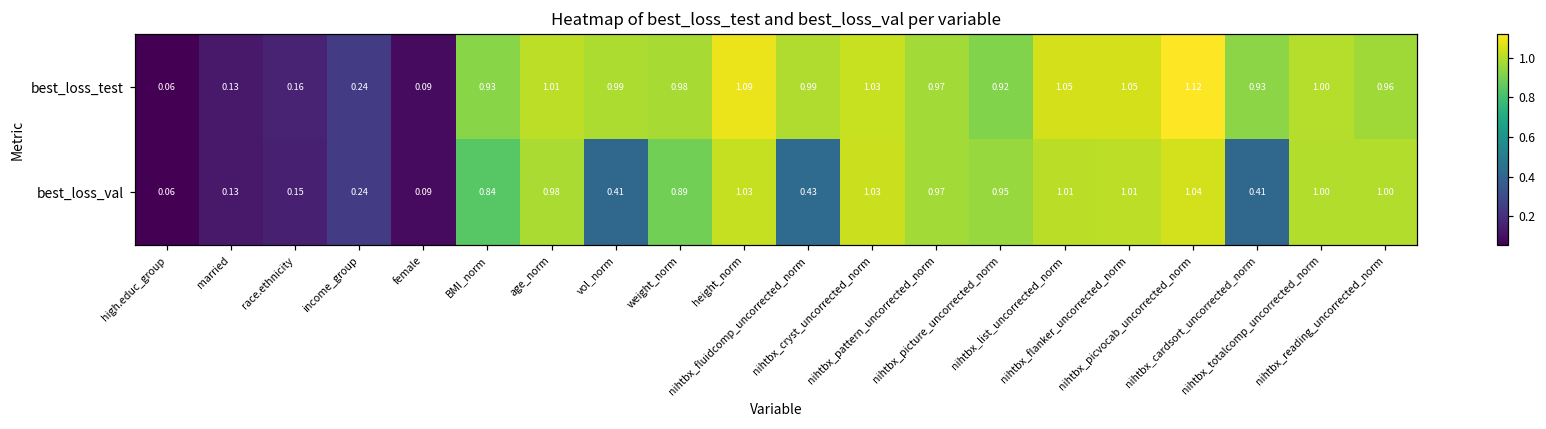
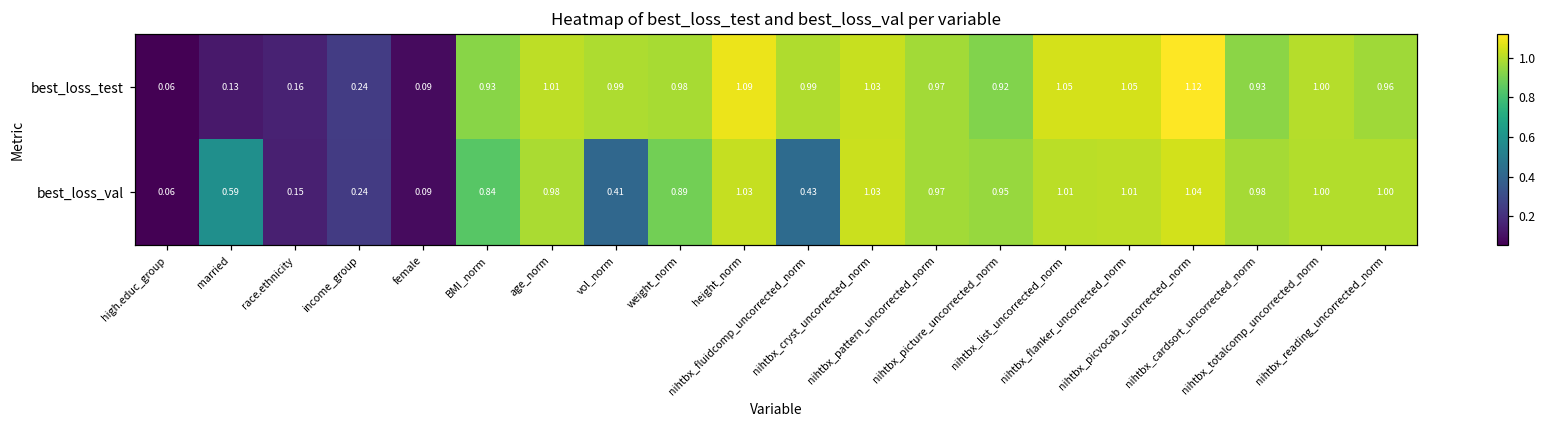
  {
    "best_loss_test": {
      "high.educ_group": 0.06,
      "married": 0.13,
      "race.ethnicity": 0.16,
      "income_group": 0.24,
      "female": 0.09,
      "BMI_norm": 0.93,
      "age_norm": 1.01,
      "vol_norm": 0.99,
      "weight_norm": 0.98,
      "height_norm": 1.09,
      "nihtbx_fluidcomp_uncorrected_norm": 0.99,
      "nihtbx_cryst_uncorrected_norm": 1.03,
      "nihtbx_pattern_uncorrected_norm": 0.97,
      "nihtbx_picture_uncorrected_norm": 0.92,
      "nihtbx_list_uncorrected_norm": 1.05,
      "nihtbx_flanker_uncorrected_norm": 1.05,
      "nihtbx_picvocab_uncorrected_norm": 1.12,
      "nihtbx_cardsort_uncorrected_norm": 0.93,
      "nihtbx_totalcomp_uncorrected_norm": 1.00,
      "nihtbx_reading_uncorrected_norm": 0.96
    },
    "best_loss_val": {
      "high.educ_group": 0.06,
-     "married": 0.13,
+     "married": 0.59,
      "race.ethnicity": 0.15,
      "income_group": 0.24,
      "female": 0.09,
      "BMI_norm": 0.84,
      "age_norm": 0.98,
      "vol_norm": 0.41,
      "weight_norm": 0.89,
      "height_norm": 1.03,
      "nihtbx_fluidcomp_uncorrected_norm": 0.43,
      "nihtbx_cryst_uncorrected_norm": 1.03,
      "nihtbx_pattern_uncorrected_norm": 0.97,
      "nihtbx_picture_uncorrected_norm": 0.95,
      "nihtbx_list_uncorrected_norm": 1.01,
      "nihtbx_flanker_uncorrected_norm": 1.01,
      "nihtbx_picvocab_uncorrected_norm": 1.04,
-     "nihtbx_cardsort_uncorrected_norm": 0.41,
+     "nihtbx_cardsort_uncorrected_norm": 0.98,
      "nihtbx_totalcomp_uncorrected_norm": 1.00,
      "nihtbx_reading_uncorrected_norm": 1.00
    }
  }
